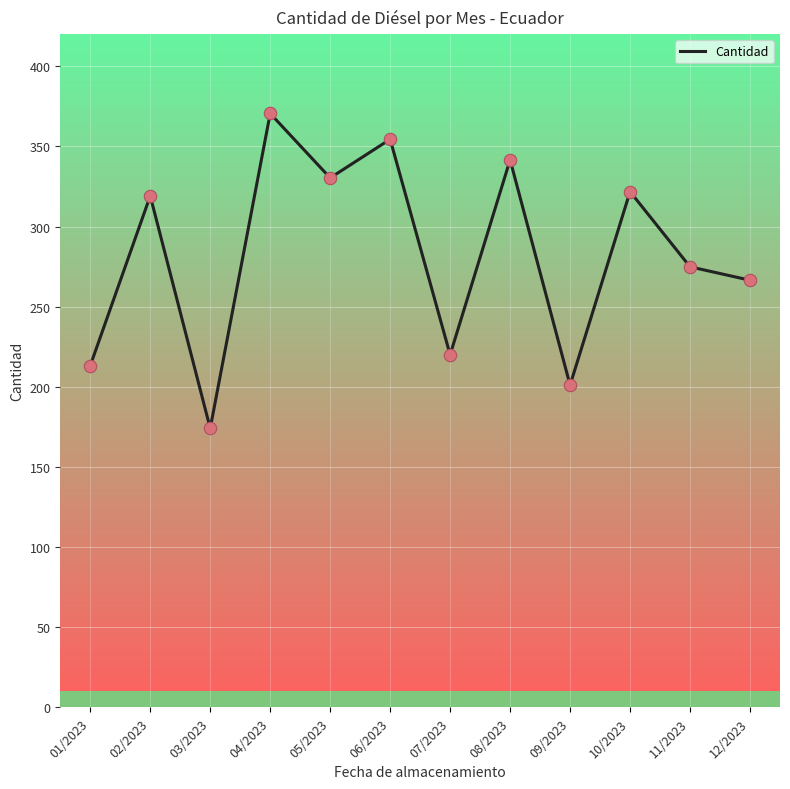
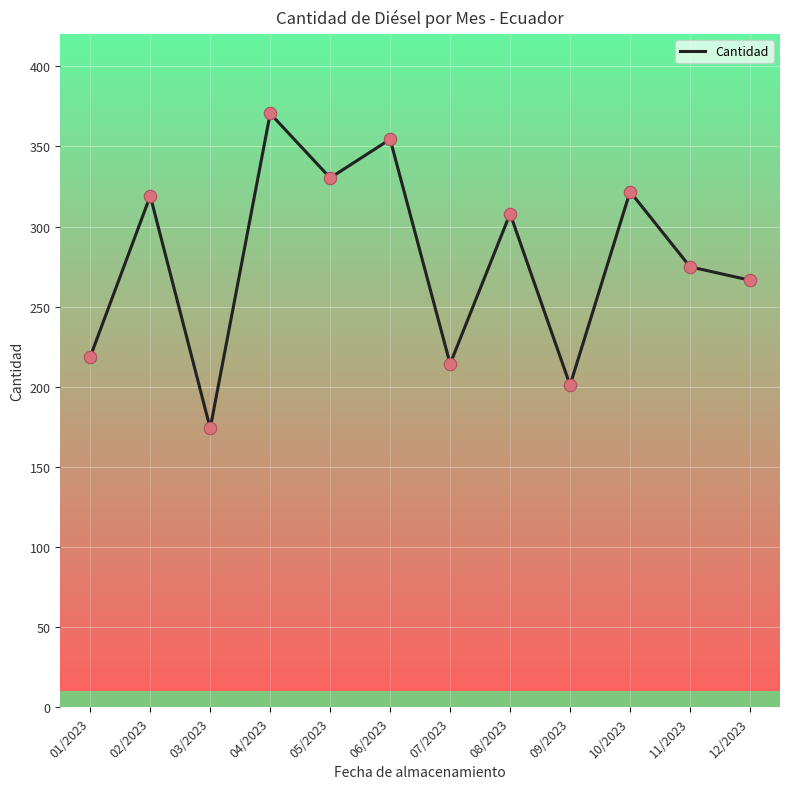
  {
-   "01/2023": 213,
+   "01/2023": 219,
    "02/2023": 319,
    "03/2023": 174,
    "04/2023": 371,
    "05/2023": 330,
    "06/2023": 354,
-   "07/2023": 220,
-   "08/2023": 342,
+   "07/2023": 214,
+   "08/2023": 308,
    "09/2023": 201,
    "10/2023": 322,
    "11/2023": 275,
    "12/2023": 267
  }
